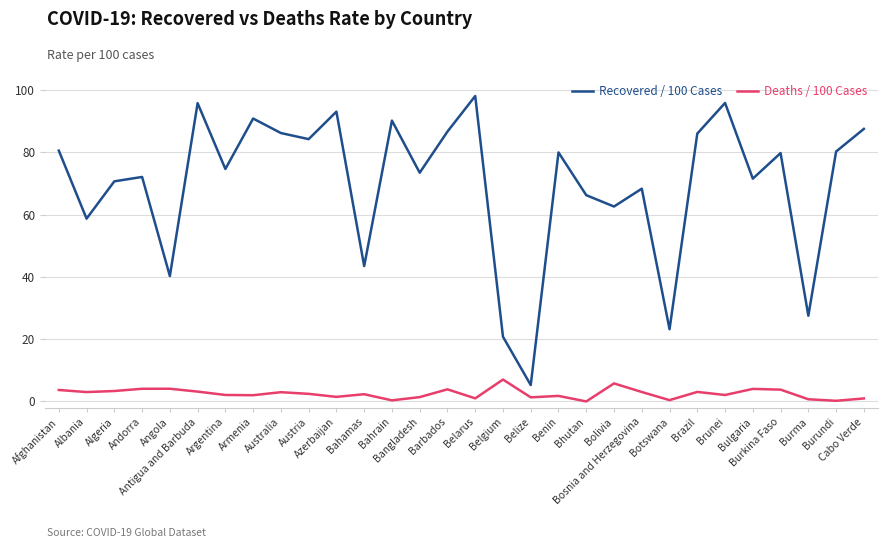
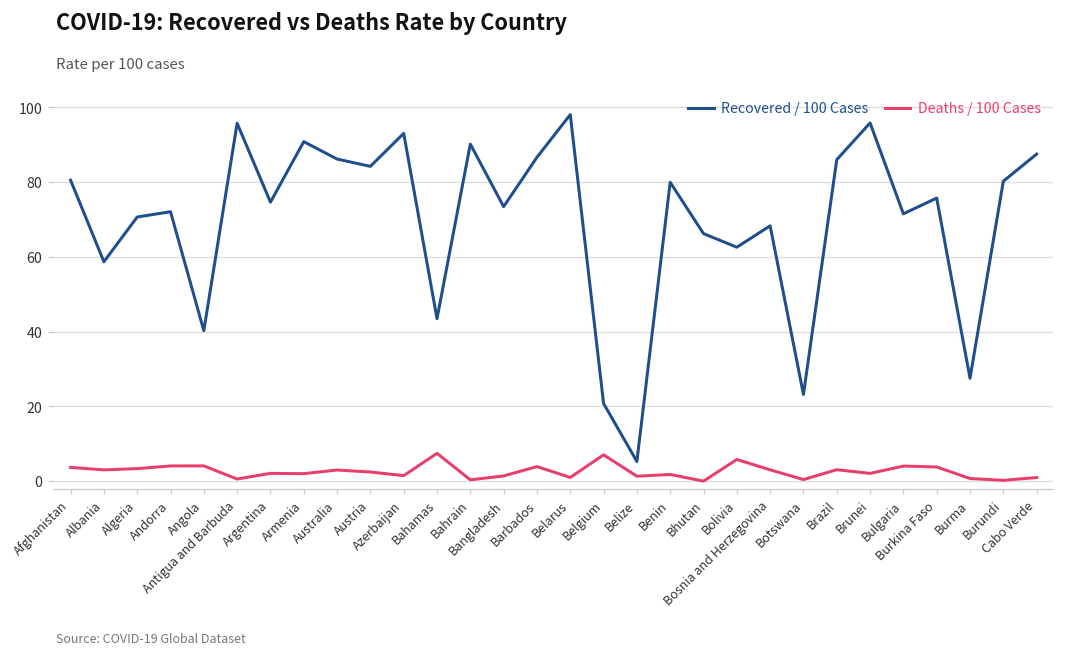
  {
    "Recovered / 100 Cases": {
      "Afghanistan": 81,
      "Albania": 59,
      "Algeria": 71,
      "Andorra": 72,
      "Angola": 40,
      "Antigua and Barbuda": 96,
      "Argentina": 75,
      "Armenia": 91,
      "Australia": 86,
      "Austria": 84,
      "Azerbaijan": 93,
      "Bahamas": 43,
      "Bahrain": 90,
      "Bangladesh": 73,
      "Barbados": 87,
      "Belarus": 98,
      "Belgium": 21,
      "Belize": 5,
      "Benin": 80,
      "Bhutan": 66,
      "Bolivia": 63,
      "Bosnia and Herzegovina": 68,
      "Botswana": 23,
      "Brazil": 86,
      "Brunei": 96,
      "Bulgaria": 72,
-     "Burkina Faso": 80,
+     "Burkina Faso": 76,
      "Burma": 28,
      "Burundi": 80,
      "Cabo Verde": 88
    },
    "Deaths / 100 Cases": {
      "Afghanistan": 4,
      "Albania": 3,
      "Algeria": 3,
      "Andorra": 4,
      "Angola": 4,
-     "Antigua and Barbuda": 3,
+     "Antigua and Barbuda": 1,
      "Argentina": 2,
      "Armenia": 2,
      "Australia": 3,
      "Austria": 2,
      "Azerbaijan": 1,
-     "Bahamas": 2,
+     "Bahamas": 7,
      "Bahrain": 0,
      "Bangladesh": 1,
      "Barbados": 4,
      "Belarus": 1,
      "Belgium": 7,
      "Belize": 1,
      "Benin": 2,
      "Bhutan": 0,
      "Bolivia": 6,
      "Bosnia and Herzegovina": 3,
      "Botswana": 0,
      "Brazil": 3,
      "Brunei": 2,
      "Bulgaria": 4,
      "Burkina Faso": 4,
      "Burma": 1,
      "Burundi": 0,
      "Cabo Verde": 1
    }
  }
